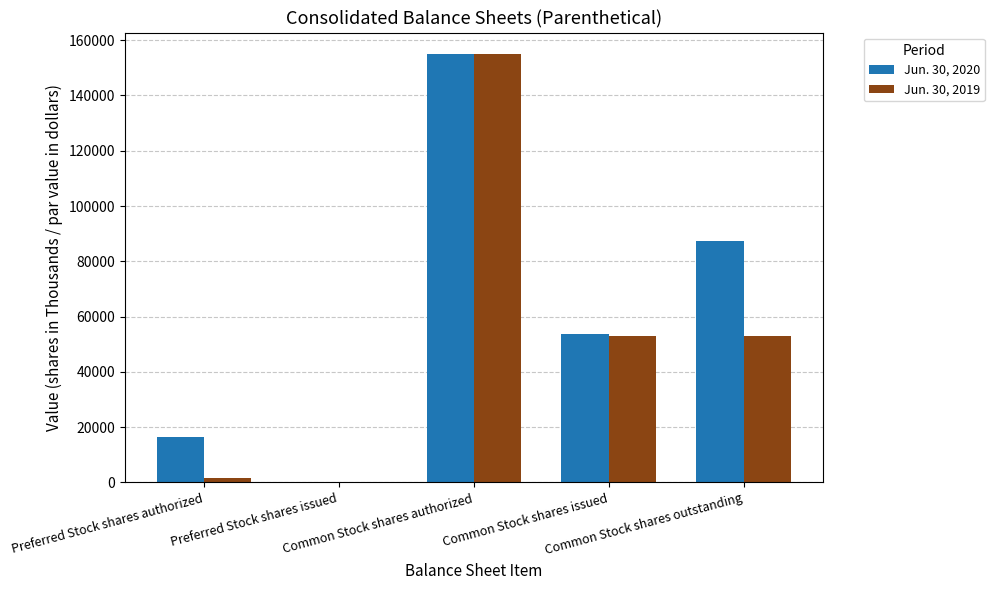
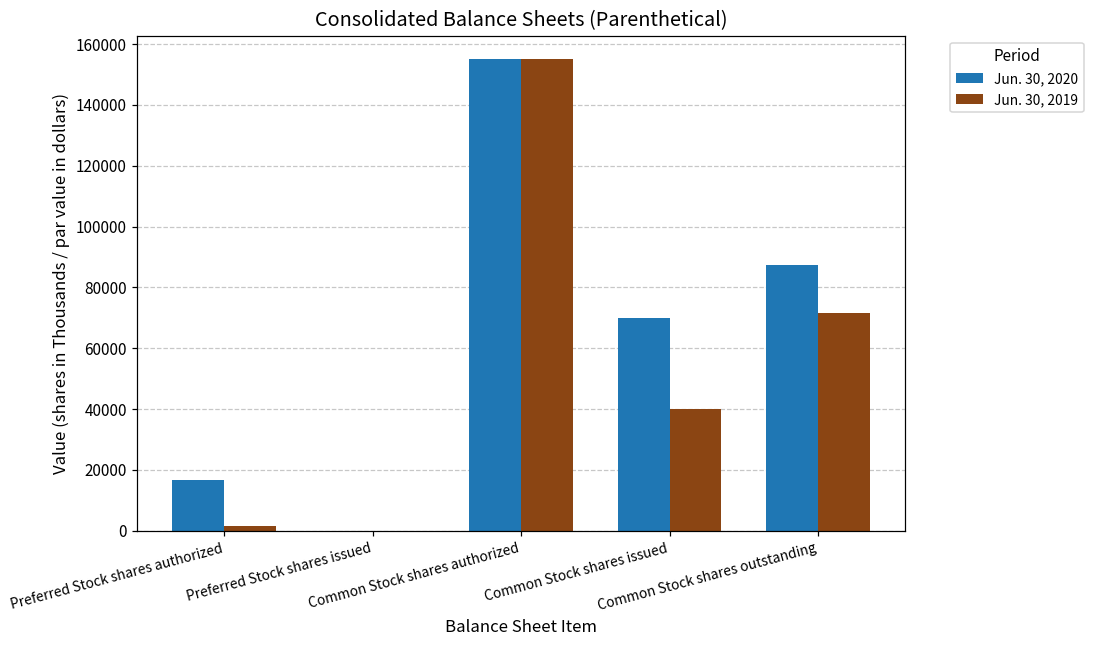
  {
    "Jun. 30, 2020": {
      "Preferred Stock shares authorized": 17000,
      "Preferred Stock shares issued": 0,
      "Common Stock shares authorized": 155000,
-     "Common Stock shares issued": 54000,
+     "Common Stock shares issued": 70000,
      "Common Stock shares outstanding": 87000
    },
    "Jun. 30, 2019": {
      "Preferred Stock shares authorized": 2000,
      "Preferred Stock shares issued": 0,
      "Common Stock shares authorized": 155000,
-     "Common Stock shares issued": 53000,
-     "Common Stock shares outstanding": 53000
+     "Common Stock shares issued": 40000,
+     "Common Stock shares outstanding": 72000
    }
  }
